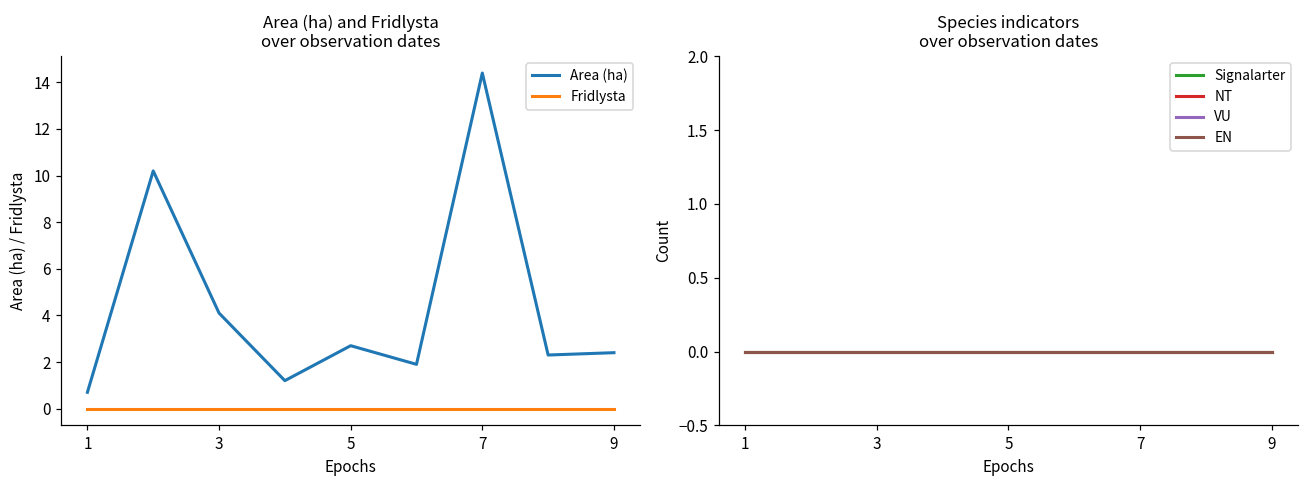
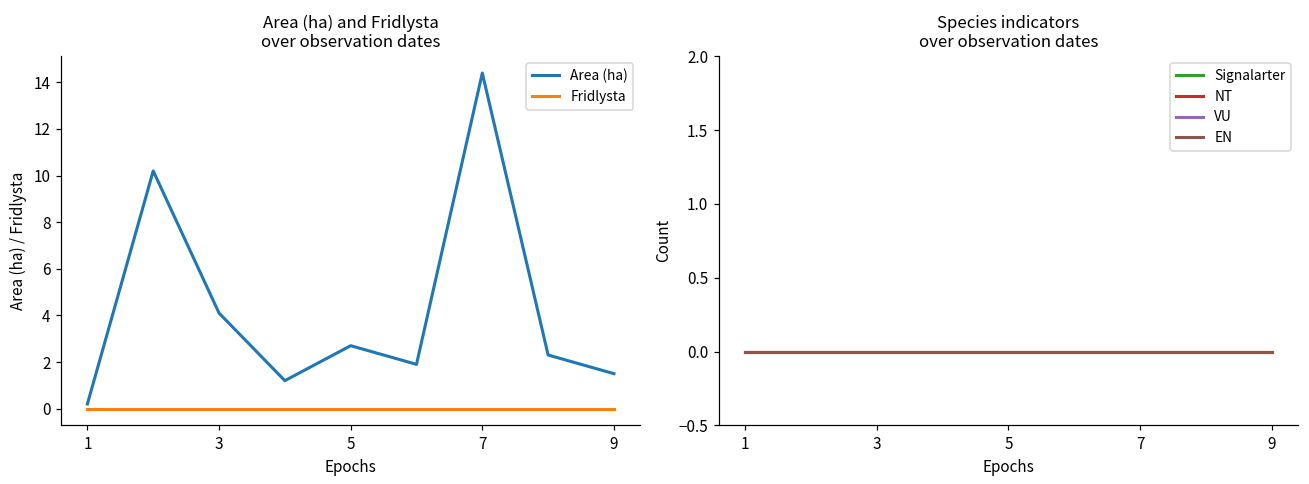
  {
    "Area (ha) and Fridlysta over observation dates": {
      "Area (ha)": {
-       "1": 0.7,
+       "1": 0.2,
        "3": 4.1,
        "5": 2.7,
        "7": 14.4,
-       "9": 2.4
+       "9": 1.5
      },
      "Fridlysta": {
        "1": 0.0,
        "3": 0.0,
        "5": 0.0,
        "7": 0.0,
        "9": 0.0
      }
    },
    "Species indicators over observation dates": {
      "1": 0.00,
      "3": 0.00,
      "5": 0.00,
      "7": 0.00,
      "9": 0.00
    }
  }
